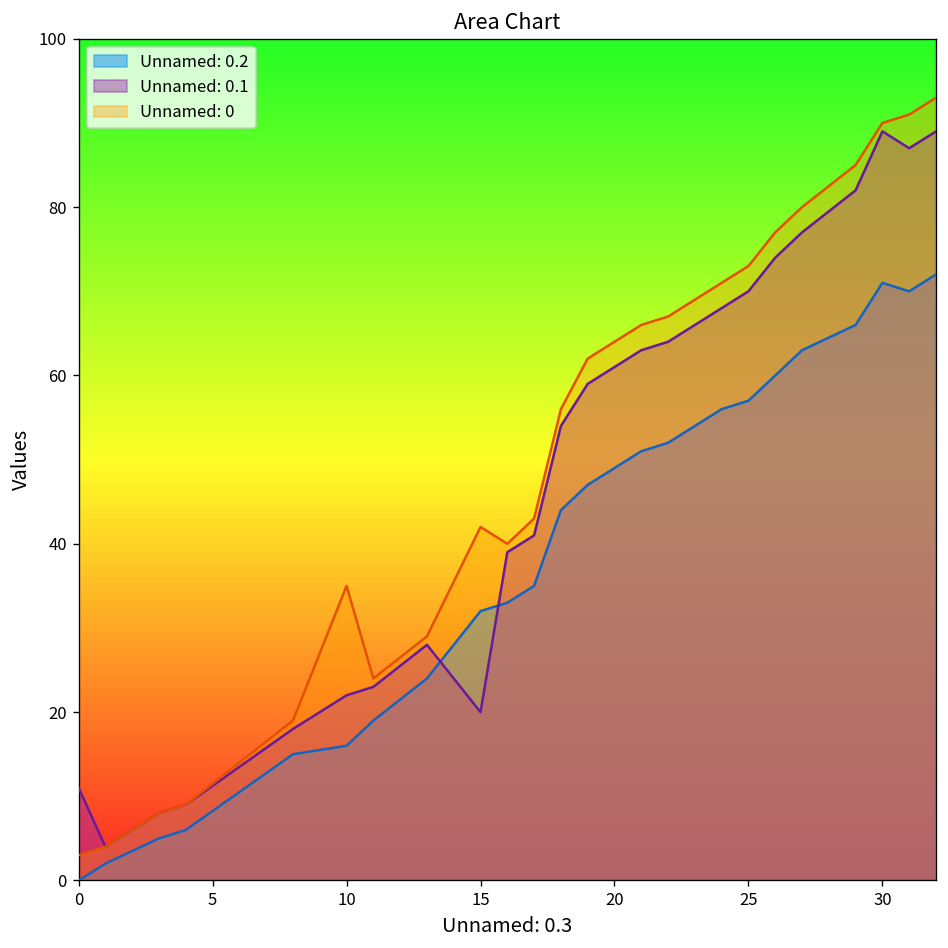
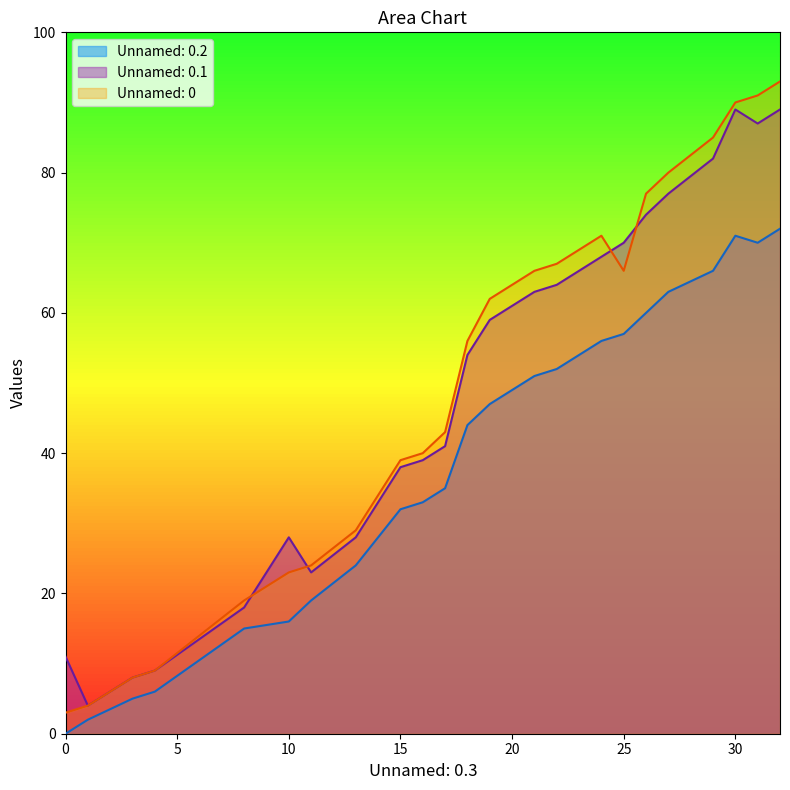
  {
    "Unnamed: 0.2": {
      "0": 0,
      "10": 16,
      "15": 32,
      "25": 57,
      "30": 71
    },
    "Unnamed: 0.1": {
      "0": 11,
-     "10": 22,
-     "15": 20,
+     "10": 28,
+     "15": 38,
      "25": 70,
      "30": 89
    },
    "Unnamed: 0": {
      "0": 3,
-     "10": 35,
-     "15": 42,
-     "25": 73,
+     "10": 23,
+     "15": 39,
+     "25": 66,
      "30": 90
    }
  }
